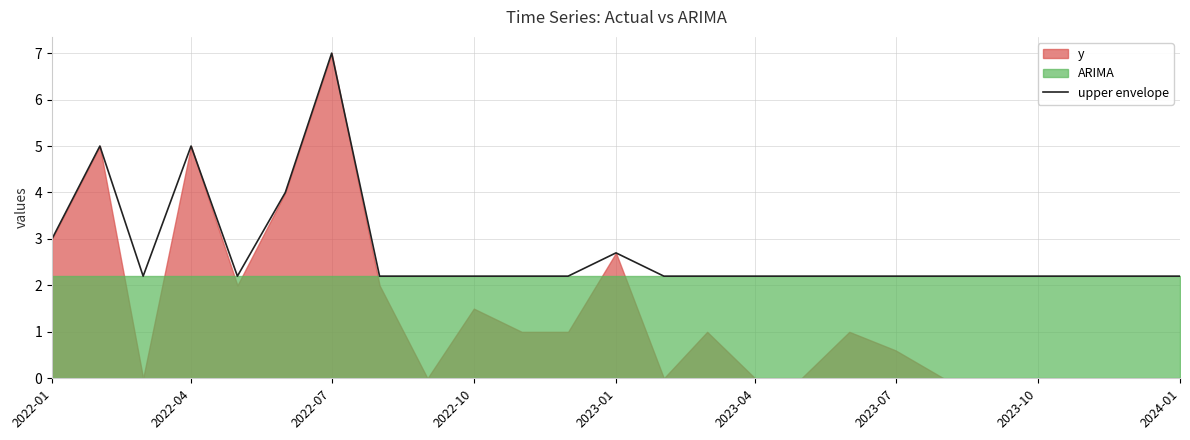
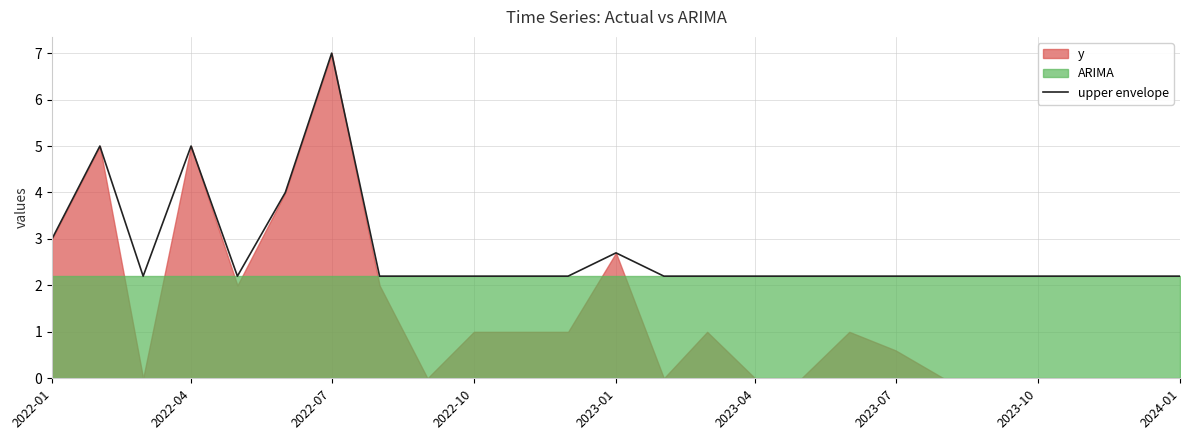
  {
    "y": {
-     "2022-10": 1.5,
+     "2022-10": 1.0,
      "2023-04": 0.0,
      "2023-07": 0.6,
      "2023-10": 0.0,
      "2024-01": 0.0
    },
    "ARIMA": {
      "2022-01": 2.2,
      "2022-04": 2.2,
      "2022-07": 2.2,
      "2023-01": 2.2
    }
  }
